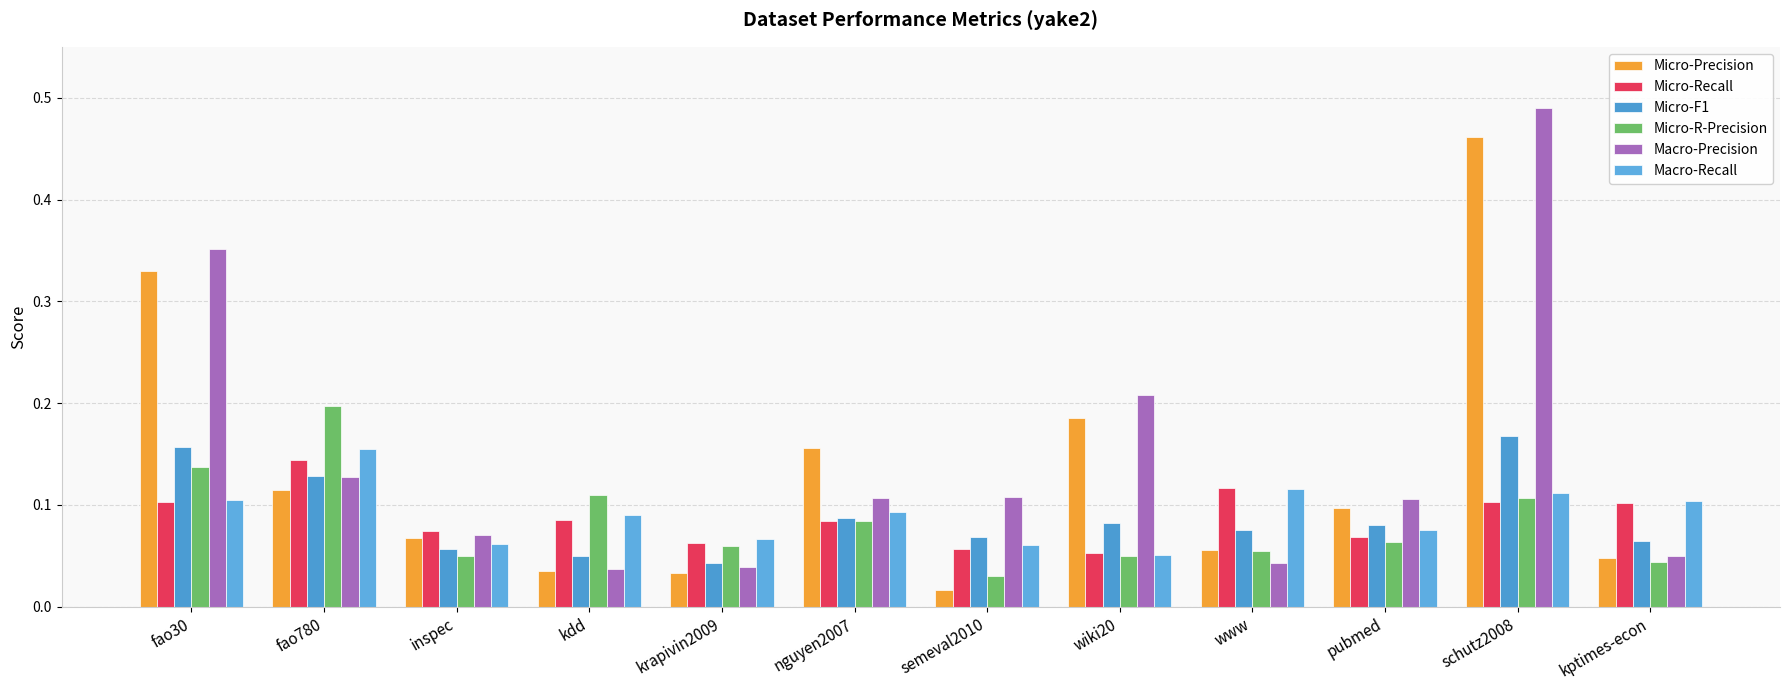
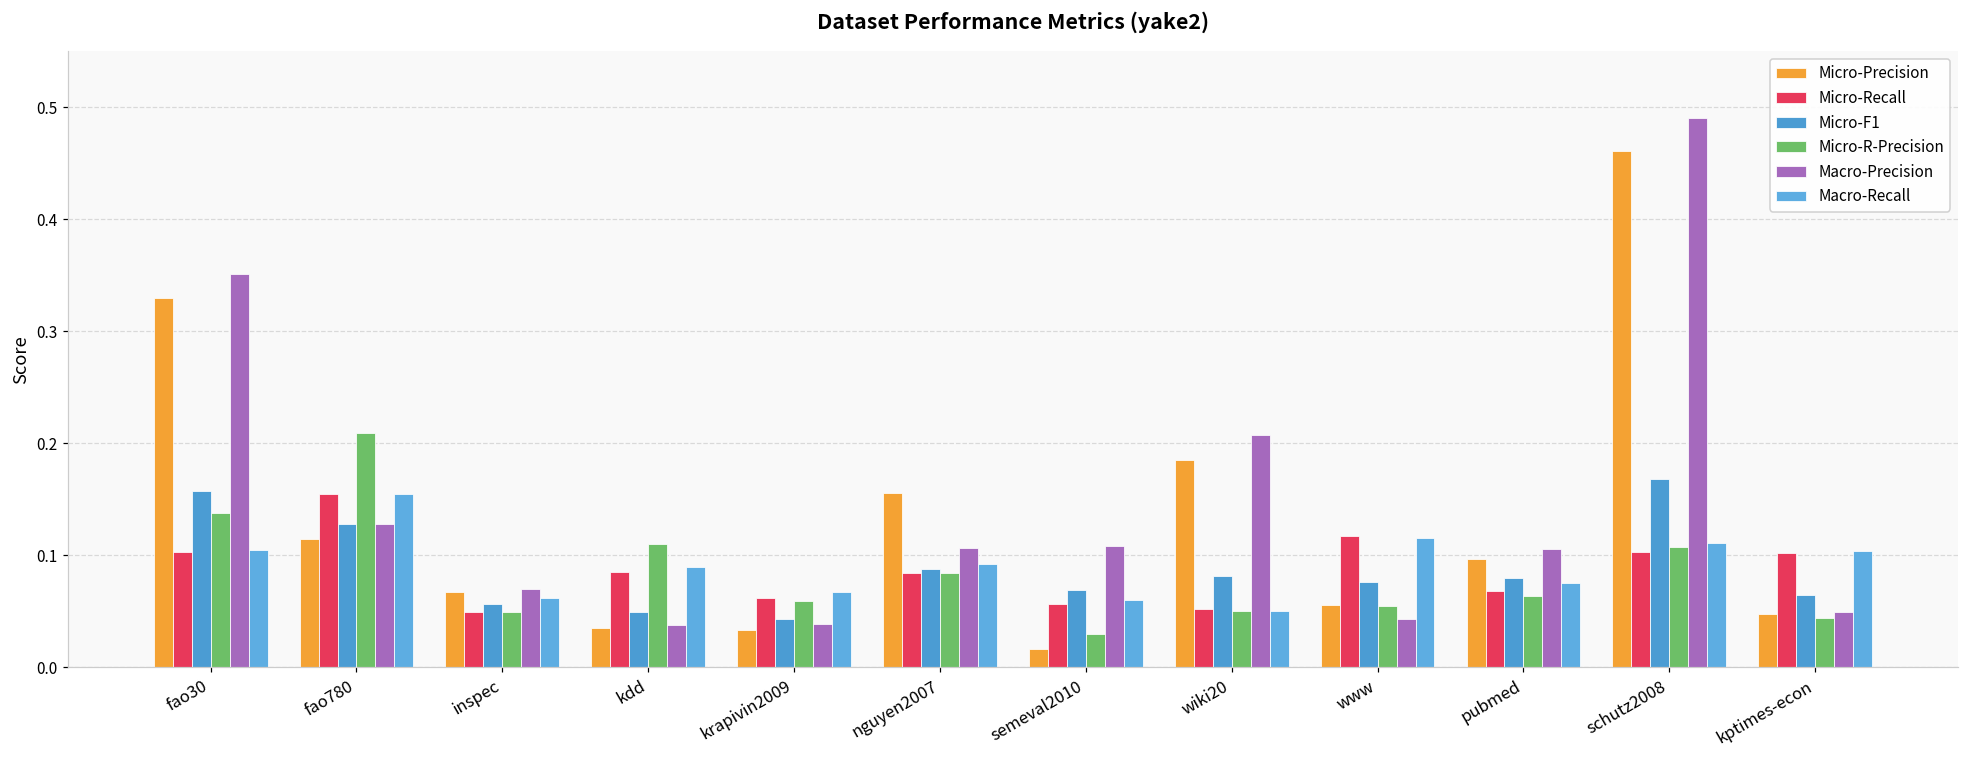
  {
    "Micro-Precision": {
      "fao30": 0.330,
      "fao780": 0.115,
      "inspec": 0.067,
      "kdd": 0.035,
      "krapivin2009": 0.033,
      "nguyen2007": 0.155,
      "semeval2010": 0.016,
      "wiki20": 0.185,
      "www": 0.056,
      "pubmed": 0.097,
      "schutz2008": 0.461,
      "kptimes-econ": 0.048
    },
    "Micro-Recall": {
      "fao30": 0.103,
-     "fao780": 0.145,
-     "inspec": 0.075,
+     "fao780": 0.155,
+     "inspec": 0.049,
      "kdd": 0.086,
      "krapivin2009": 0.062,
      "nguyen2007": 0.084,
      "semeval2010": 0.057,
      "wiki20": 0.053,
      "www": 0.117,
      "pubmed": 0.068,
      "schutz2008": 0.103,
      "kptimes-econ": 0.102
    },
    "Micro-R-Precision": {
      "fao30": 0.138,
-     "fao780": 0.197,
+     "fao780": 0.209,
      "inspec": 0.050,
      "kdd": 0.110,
      "krapivin2009": 0.059,
      "nguyen2007": 0.085,
      "semeval2010": 0.030,
      "wiki20": 0.050,
      "www": 0.055,
      "pubmed": 0.064,
      "schutz2008": 0.107,
      "kptimes-econ": 0.044
    },
    "Macro-Precision": {
      "fao30": 0.351,
      "fao780": 0.128,
      "inspec": 0.070,
      "kdd": 0.038,
      "krapivin2009": 0.039,
      "nguyen2007": 0.106,
      "semeval2010": 0.108,
      "wiki20": 0.208,
      "www": 0.044,
      "pubmed": 0.106,
      "schutz2008": 0.490,
      "kptimes-econ": 0.050
    }
  }
